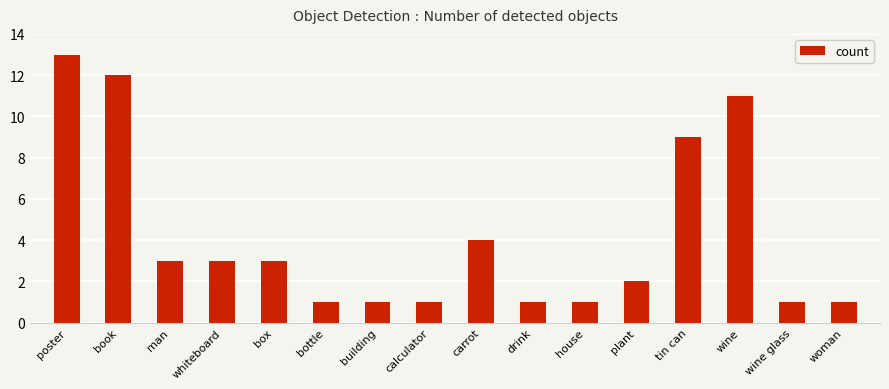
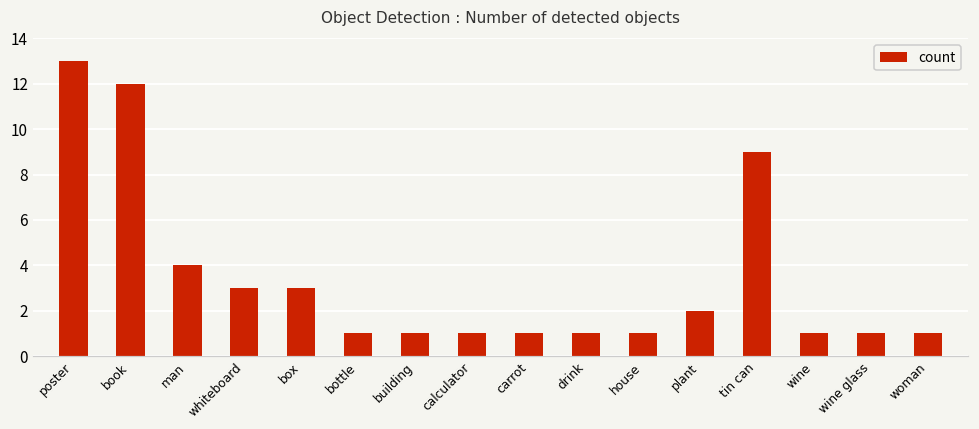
  {
    "poster": 13,
    "book": 12,
-   "man": 3,
+   "man": 4,
    "whiteboard": 3,
    "box": 3,
    "bottle": 1,
    "building": 1,
    "calculator": 1,
-   "carrot": 4,
+   "carrot": 1,
    "drink": 1,
    "house": 1,
    "plant": 2,
    "tin can": 9,
-   "wine": 11,
+   "wine": 1,
    "wine glass": 1,
    "woman": 1
  }
